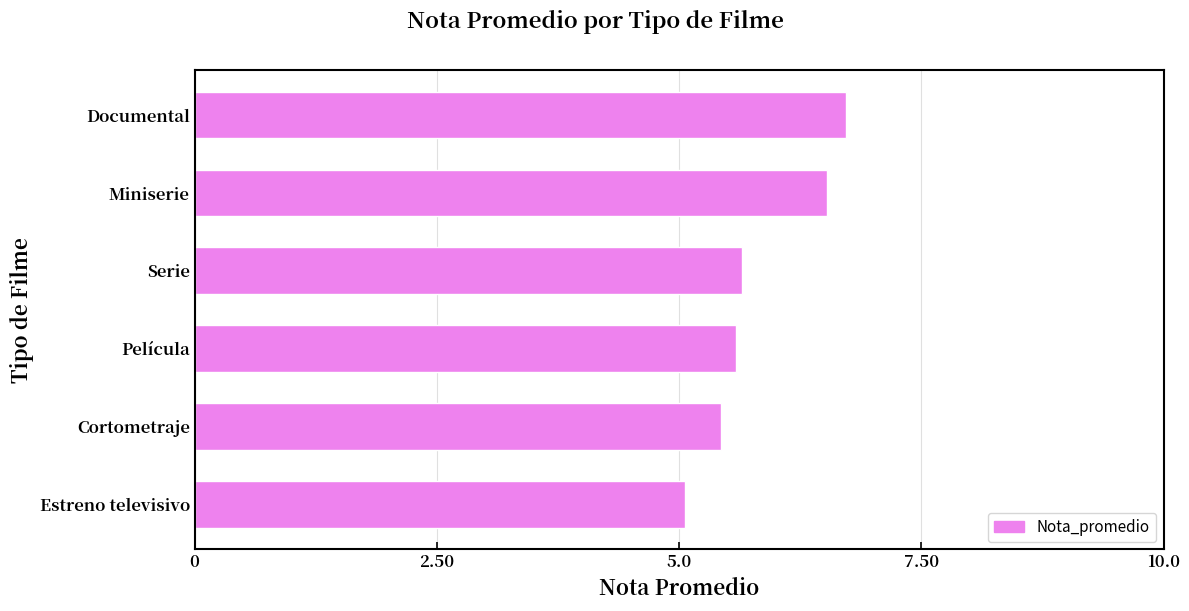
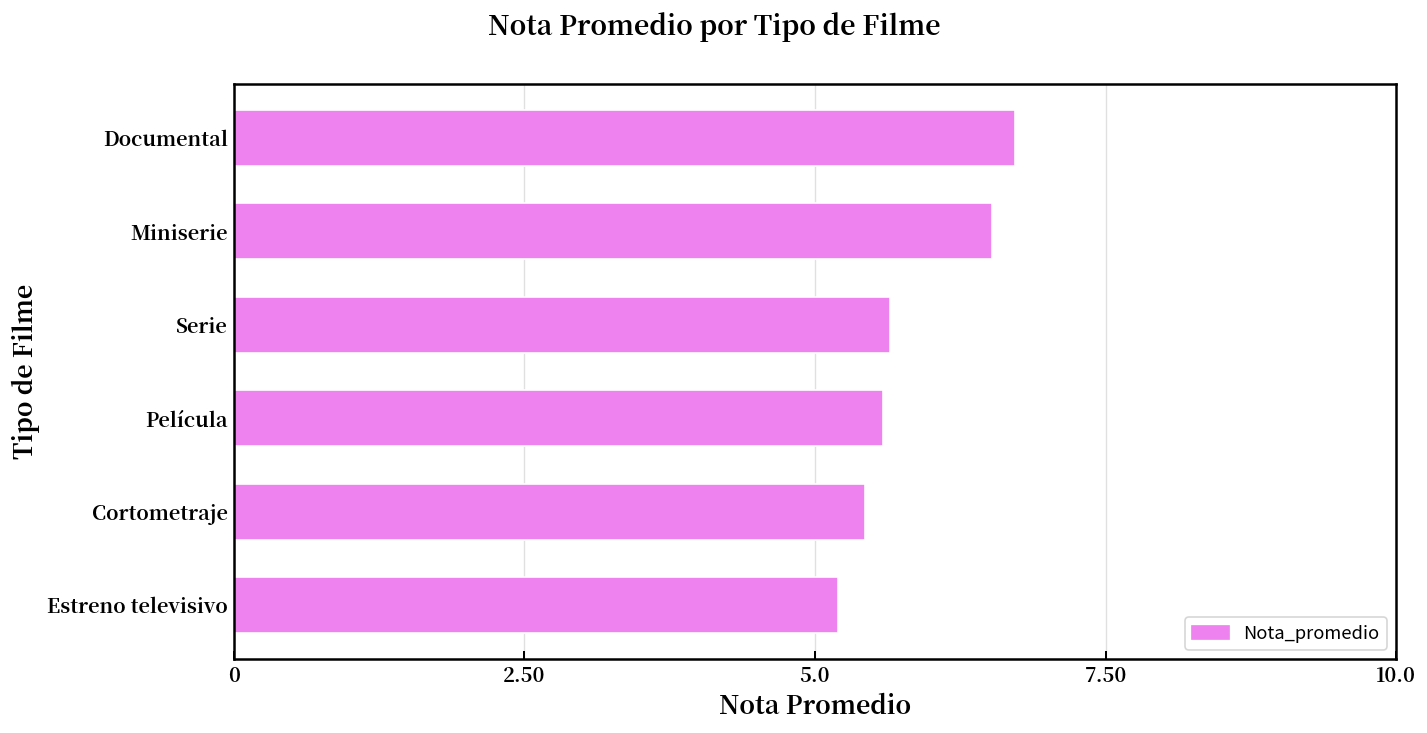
  {
    "Documental": 6.7,
    "Miniserie": 6.5,
    "Serie": 5.6,
    "Película": 5.6,
    "Cortometraje": 5.4,
-   "Estreno televisivo": 5.1
+   "Estreno televisivo": 5.2
  }
